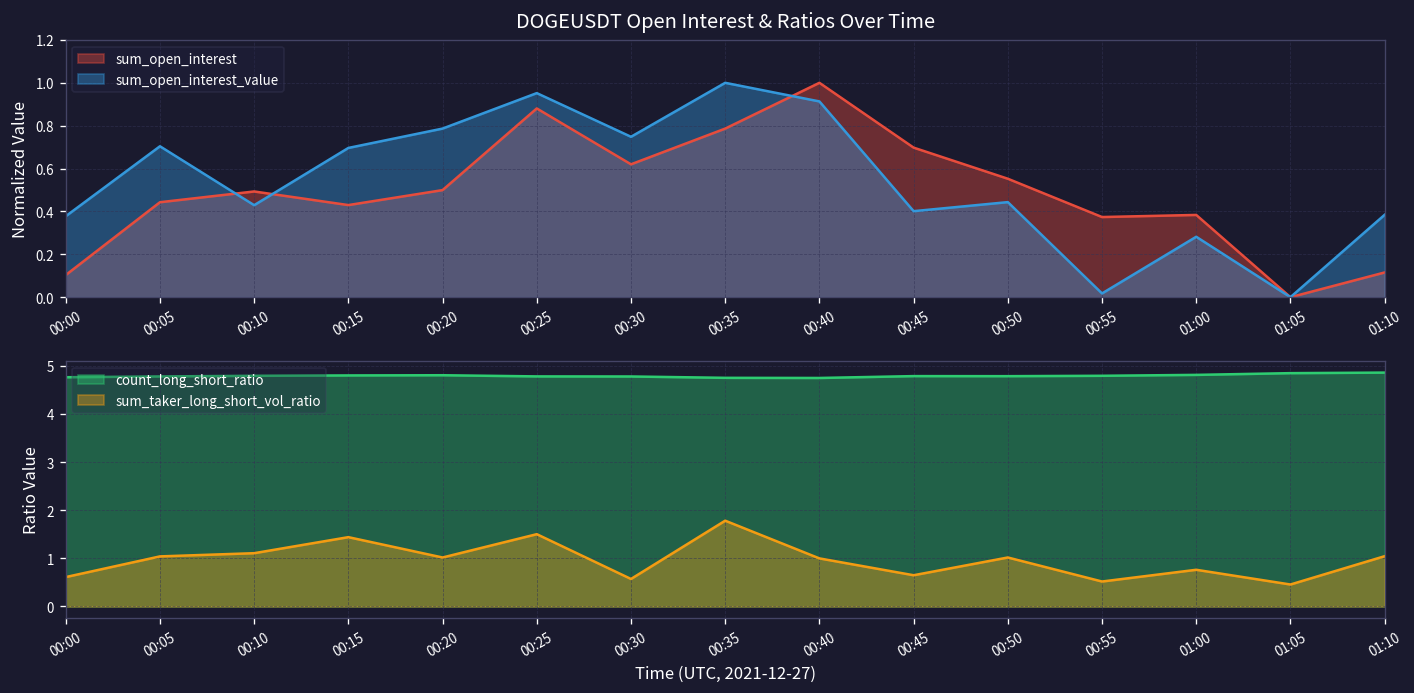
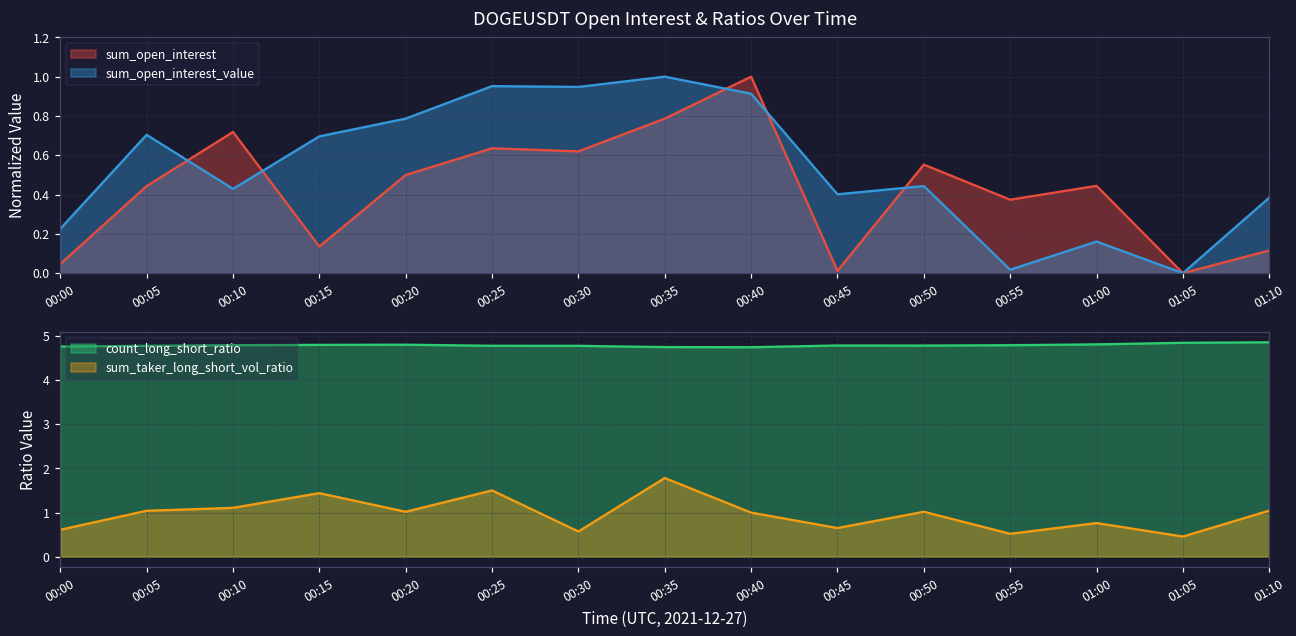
  {
    "DOGEUSDT Open Interest & Ratios Over Time": {
      "sum_open_interest": {
-       "00:00": 0.10,
+       "00:00": 0.05,
        "00:05": 0.44,
-       "00:10": 0.49,
-       "00:15": 0.43,
+       "00:10": 0.72,
+       "00:15": 0.14,
        "00:20": 0.50,
-       "00:25": 0.88,
+       "00:25": 0.64,
        "00:30": 0.62,
        "00:35": 0.79,
        "00:40": 1.00,
-       "00:45": 0.70,
+       "00:45": 0.01,
        "00:50": 0.55,
        "00:55": 0.37,
-       "01:00": 0.38,
+       "01:00": 0.44,
        "01:10": 0.12
      },
      "sum_open_interest_value": {
-       "00:00": 0.38,
+       "00:00": 0.23,
        "00:05": 0.70,
        "00:10": 0.43,
        "00:15": 0.70,
        "00:20": 0.79,
        "00:25": 0.95,
-       "00:30": 0.75,
+       "00:30": 0.95,
        "00:35": 1.00,
        "00:40": 0.91,
        "00:45": 0.40,
        "00:50": 0.44,
        "00:55": 0.02,
-       "01:00": 0.28,
+       "01:00": 0.16,
        "01:10": 0.38
      }
    }
  }
